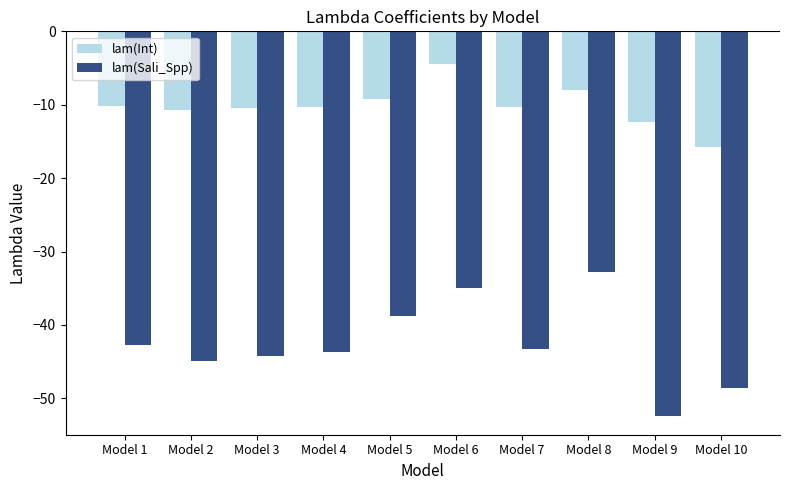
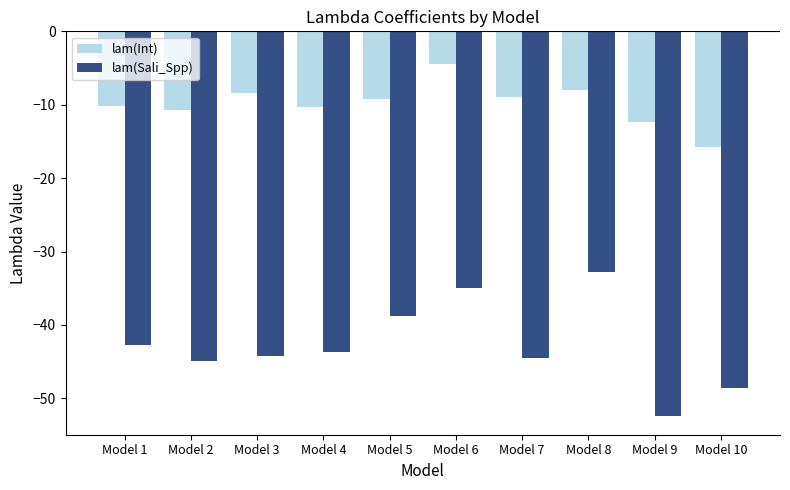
  {
    "lam(Int)": {
      "Model 1": -10,
      "Model 2": -11,
-     "Model 3": -10,
+     "Model 3": -8,
      "Model 4": -10,
      "Model 5": -9,
      "Model 6": -4,
-     "Model 7": -10,
+     "Model 7": -9,
      "Model 8": -8,
      "Model 9": -12,
      "Model 10": -16
    },
    "lam(Sali_Spp)": {
      "Model 1": -43,
      "Model 2": -45,
      "Model 3": -44,
      "Model 4": -44,
      "Model 5": -39,
      "Model 6": -35,
-     "Model 7": -43,
+     "Model 7": -44,
      "Model 8": -33,
      "Model 9": -52,
      "Model 10": -49
    }
  }
